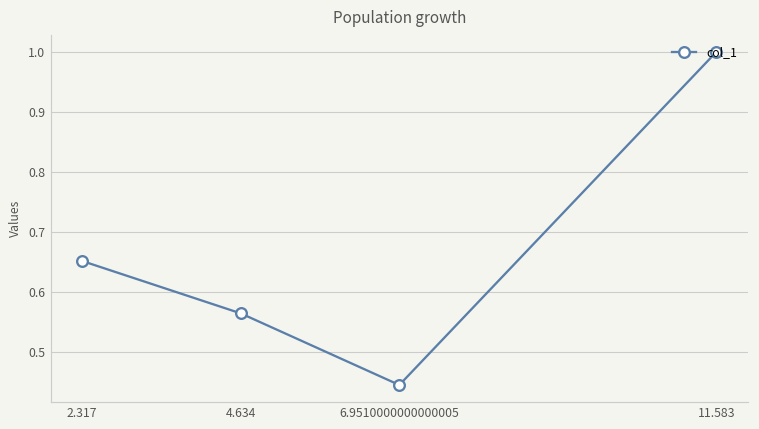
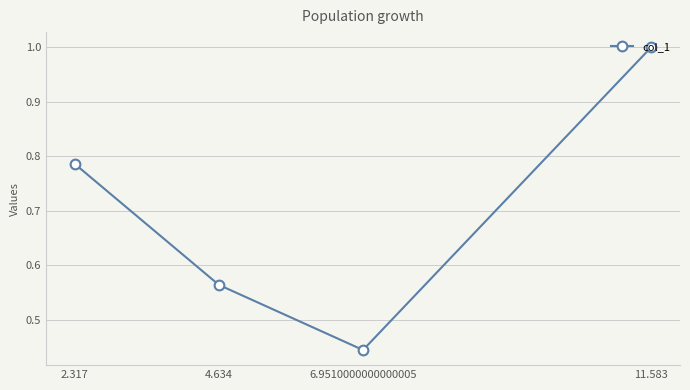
  {
-   "2.317": 0.65,
+   "2.317": 0.79,
    "4.634": 0.56,
    "6.9510000000000005": 0.44,
    "11.583": 1.00
  }
